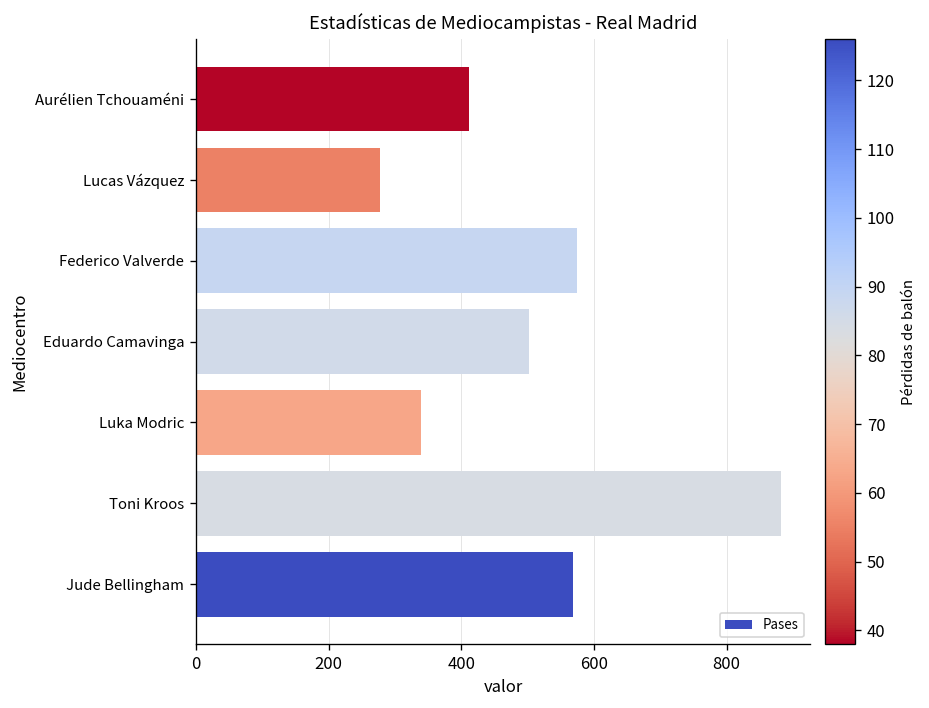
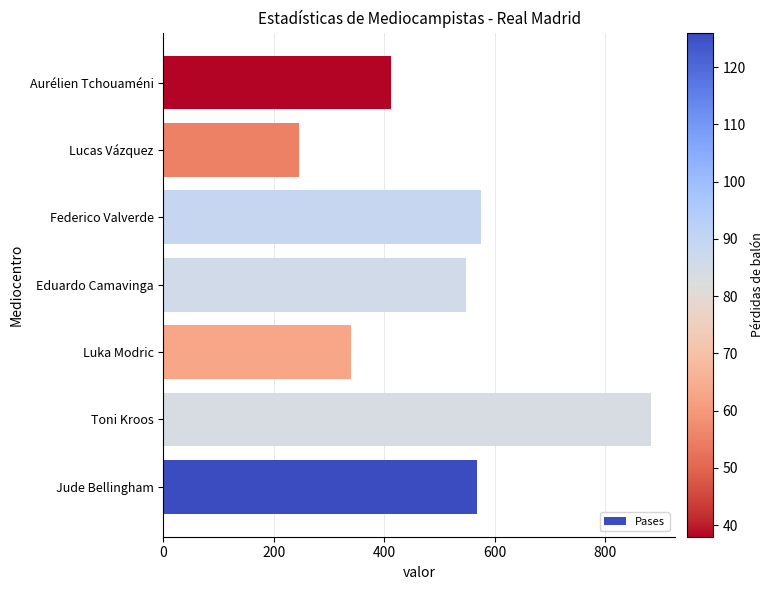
  {
    "Aurélien Tchouaméni": 410,
-   "Lucas Vázquez": 280,
+   "Lucas Vázquez": 250,
    "Federico Valverde": 570,
-   "Eduardo Camavinga": 500,
+   "Eduardo Camavinga": 550,
    "Luka Modric": 340,
    "Toni Kroos": 880,
    "Jude Bellingham": 570
  }
